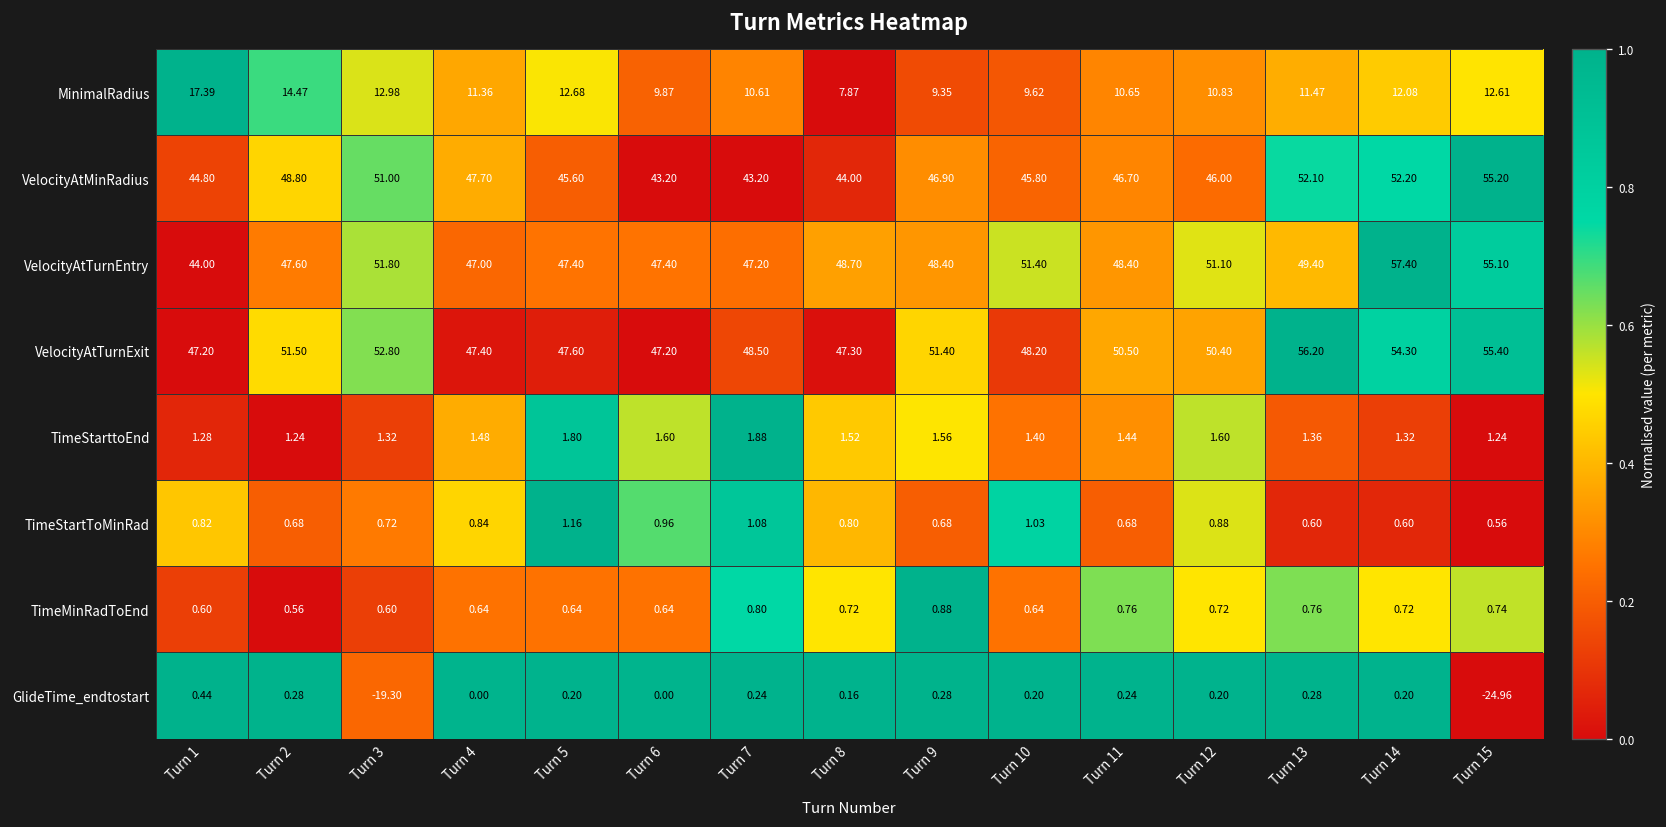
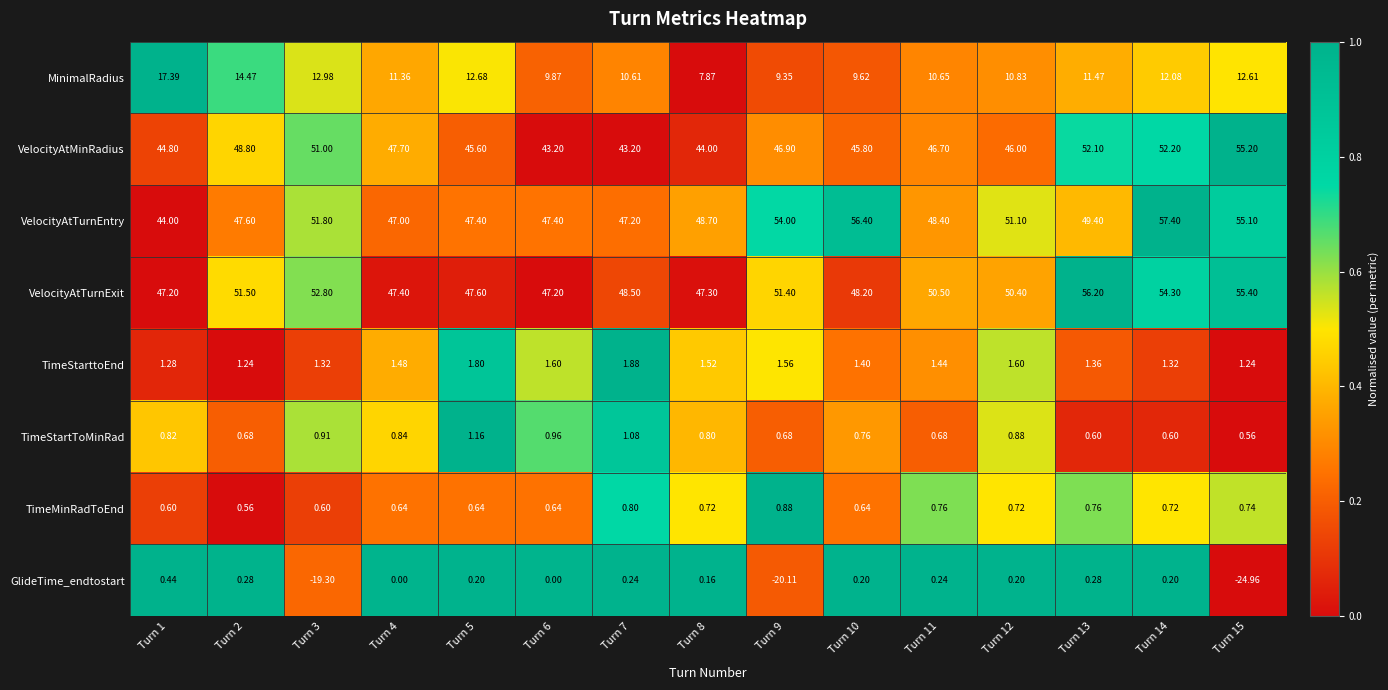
  {
    "MinimalRadius": {
      "Turn 1": 17.39,
      "Turn 2": 14.47,
      "Turn 3": 12.98,
      "Turn 4": 11.36,
      "Turn 5": 12.68,
      "Turn 6": 9.87,
      "Turn 7": 10.61,
      "Turn 8": 7.87,
      "Turn 9": 9.35,
      "Turn 10": 9.62,
      "Turn 11": 10.65,
      "Turn 12": 10.83,
      "Turn 13": 11.47,
      "Turn 14": 12.08,
      "Turn 15": 12.61
    },
    "VelocityAtMinRadius": {
      "Turn 1": 44.80,
      "Turn 2": 48.80,
      "Turn 3": 51.00,
      "Turn 4": 47.70,
      "Turn 5": 45.60,
      "Turn 6": 43.20,
      "Turn 7": 43.20,
      "Turn 8": 44.00,
      "Turn 9": 46.90,
      "Turn 10": 45.80,
      "Turn 11": 46.70,
      "Turn 12": 46.00,
      "Turn 13": 52.10,
      "Turn 14": 52.20,
      "Turn 15": 55.20
    },
    "VelocityAtTurnEntry": {
      "Turn 1": 44.00,
      "Turn 2": 47.60,
      "Turn 3": 51.80,
      "Turn 4": 47.00,
      "Turn 5": 47.40,
      "Turn 6": 47.40,
      "Turn 7": 47.20,
      "Turn 8": 48.70,
-     "Turn 9": 48.40,
-     "Turn 10": 51.40,
+     "Turn 9": 54.00,
+     "Turn 10": 56.40,
      "Turn 11": 48.40,
      "Turn 12": 51.10,
      "Turn 13": 49.40,
      "Turn 14": 57.40,
      "Turn 15": 55.10
    },
    "VelocityAtTurnExit": {
      "Turn 1": 47.20,
      "Turn 2": 51.50,
      "Turn 3": 52.80,
      "Turn 4": 47.40,
      "Turn 5": 47.60,
      "Turn 6": 47.20,
      "Turn 7": 48.50,
      "Turn 8": 47.30,
      "Turn 9": 51.40,
      "Turn 10": 48.20,
      "Turn 11": 50.50,
      "Turn 12": 50.40,
      "Turn 13": 56.20,
      "Turn 14": 54.30,
      "Turn 15": 55.40
    },
    "TimeStarttoEnd": {
      "Turn 1": 1.28,
      "Turn 2": 1.24,
      "Turn 3": 1.32,
      "Turn 4": 1.48,
      "Turn 5": 1.80,
      "Turn 6": 1.60,
      "Turn 7": 1.88,
      "Turn 8": 1.52,
      "Turn 9": 1.56,
      "Turn 10": 1.40,
      "Turn 11": 1.44,
      "Turn 12": 1.60,
      "Turn 13": 1.36,
      "Turn 14": 1.32,
      "Turn 15": 1.24
    },
    "TimeStartToMinRad": {
      "Turn 1": 0.82,
      "Turn 2": 0.68,
-     "Turn 3": 0.72,
+     "Turn 3": 0.91,
      "Turn 4": 0.84,
      "Turn 5": 1.16,
      "Turn 6": 0.96,
      "Turn 7": 1.08,
      "Turn 8": 0.80,
      "Turn 9": 0.68,
-     "Turn 10": 1.03,
+     "Turn 10": 0.76,
      "Turn 11": 0.68,
      "Turn 12": 0.88,
      "Turn 13": 0.60,
      "Turn 14": 0.60,
      "Turn 15": 0.56
    },
    "TimeMinRadToEnd": {
      "Turn 1": 0.60,
      "Turn 2": 0.56,
      "Turn 3": 0.60,
      "Turn 4": 0.64,
      "Turn 5": 0.64,
      "Turn 6": 0.64,
      "Turn 7": 0.80,
      "Turn 8": 0.72,
      "Turn 9": 0.88,
      "Turn 10": 0.64,
      "Turn 11": 0.76,
      "Turn 12": 0.72,
      "Turn 13": 0.76,
      "Turn 14": 0.72,
      "Turn 15": 0.74
    },
    "GlideTime_endtostart": {
      "Turn 1": 0.44,
      "Turn 2": 0.28,
      "Turn 3": -19.30,
      "Turn 4": 0.00,
      "Turn 5": 0.20,
      "Turn 6": 0.00,
      "Turn 7": 0.24,
      "Turn 8": 0.16,
-     "Turn 9": 0.28,
+     "Turn 9": -20.11,
      "Turn 10": 0.20,
      "Turn 11": 0.24,
      "Turn 12": 0.20,
      "Turn 13": 0.28,
      "Turn 14": 0.20,
      "Turn 15": -24.96
    }
  }
